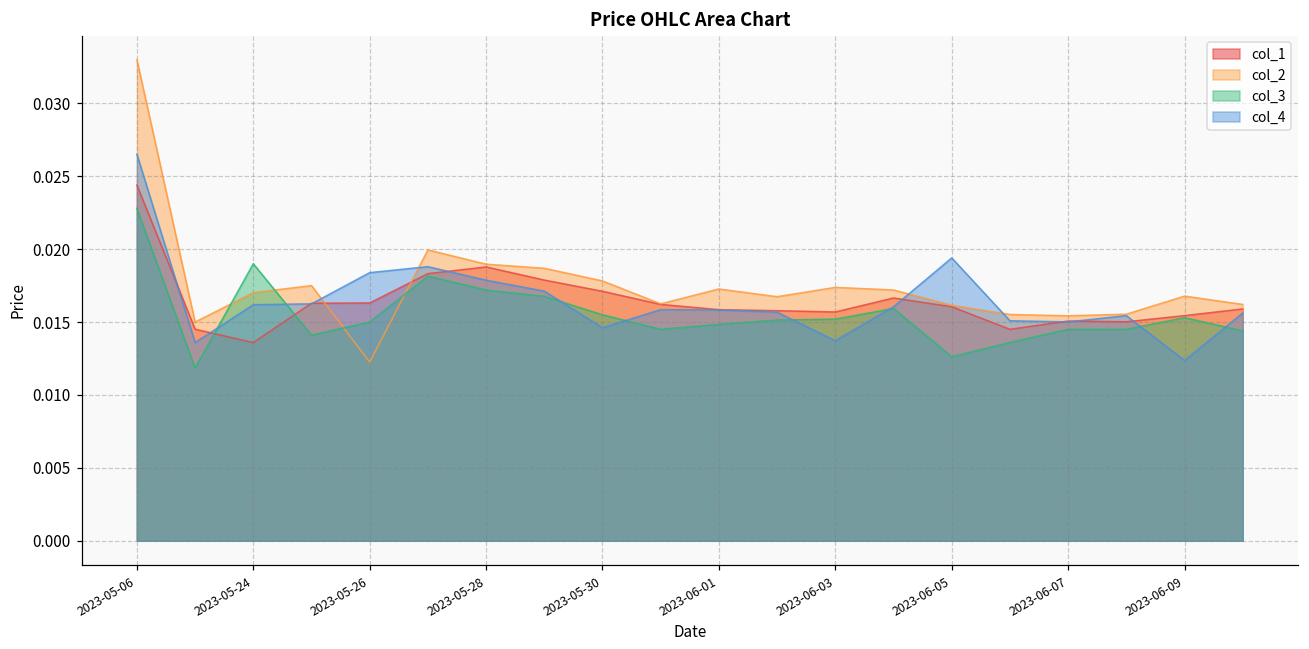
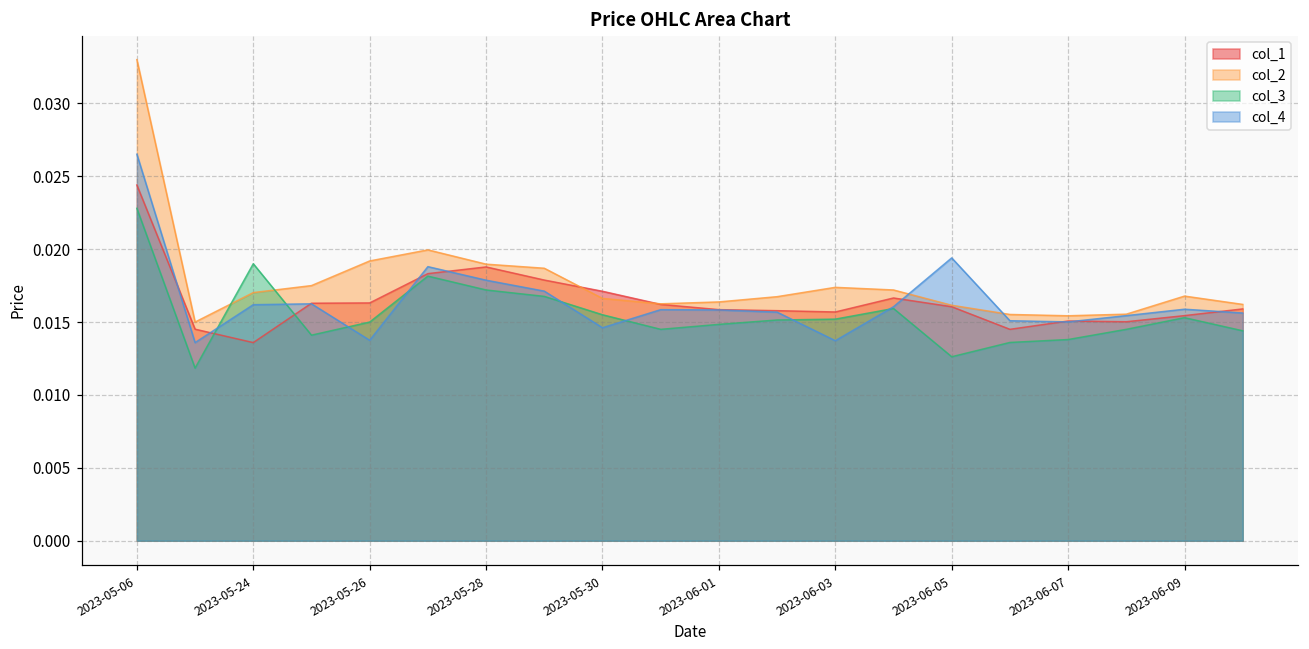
  {
    "col_1": {
      "2023-05-06": 0.0244,
      "2023-05-24": 0.0136,
      "2023-05-26": 0.0163,
      "2023-05-28": 0.0188,
      "2023-05-30": 0.0171,
      "2023-06-03": 0.0157
    },
    "col_2": {
      "2023-05-06": 0.0330,
      "2023-05-24": 0.0170,
-     "2023-05-26": 0.0123,
+     "2023-05-26": 0.0192,
      "2023-05-28": 0.0190,
-     "2023-05-30": 0.0178,
-     "2023-06-01": 0.0173,
+     "2023-05-30": 0.0166,
+     "2023-06-01": 0.0164,
      "2023-06-03": 0.0174,
      "2023-06-07": 0.0154,
      "2023-06-09": 0.0168
    },
    "col_3": {
      "2023-05-06": 0.0228,
      "2023-05-24": 0.0190,
      "2023-05-26": 0.0150,
      "2023-05-28": 0.0172,
      "2023-05-30": 0.0155,
      "2023-06-01": 0.0148,
      "2023-06-03": 0.0152,
      "2023-06-05": 0.0126,
-     "2023-06-07": 0.0145
+     "2023-06-07": 0.0138
    },
    "col_4": {
      "2023-05-06": 0.0265,
      "2023-05-24": 0.0162,
-     "2023-05-26": 0.0184,
+     "2023-05-26": 0.0138,
      "2023-05-28": 0.0179,
      "2023-05-30": 0.0146,
      "2023-06-03": 0.0137,
      "2023-06-05": 0.0194,
-     "2023-06-09": 0.0124
+     "2023-06-09": 0.0159
    }
  }
